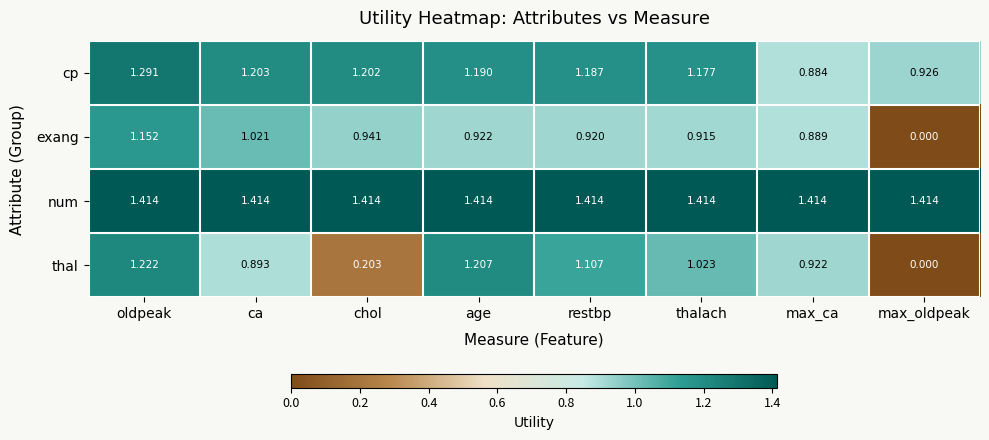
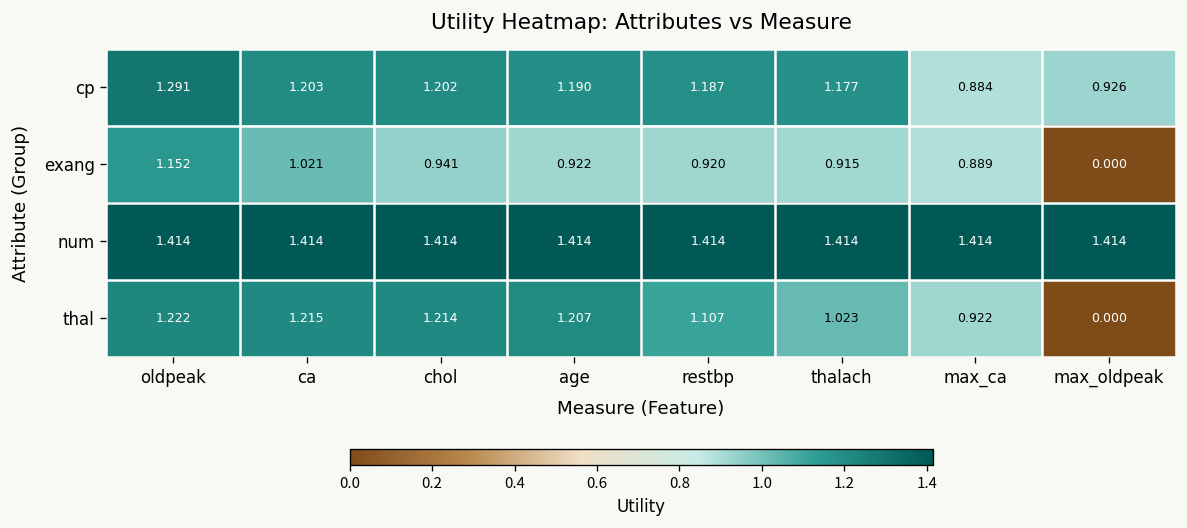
  {
    "cp": {
      "oldpeak": 1.291,
      "ca": 1.203,
      "chol": 1.202,
      "age": 1.190,
      "restbp": 1.187,
      "thalach": 1.177,
      "max_ca": 0.884,
      "max_oldpeak": 0.926
    },
    "exang": {
      "oldpeak": 1.152,
      "ca": 1.021,
      "chol": 0.941,
      "age": 0.922,
      "restbp": 0.920,
      "thalach": 0.915,
      "max_ca": 0.889,
      "max_oldpeak": 0.000
    },
    "num": {
      "oldpeak": 1.414,
      "ca": 1.414,
      "chol": 1.414,
      "age": 1.414,
      "restbp": 1.414,
      "thalach": 1.414,
      "max_ca": 1.414,
      "max_oldpeak": 1.414
    },
    "thal": {
      "oldpeak": 1.222,
-     "ca": 0.893,
-     "chol": 0.203,
+     "ca": 1.215,
+     "chol": 1.214,
      "age": 1.207,
      "restbp": 1.107,
      "thalach": 1.023,
      "max_ca": 0.922,
      "max_oldpeak": 0.000
    }
  }
